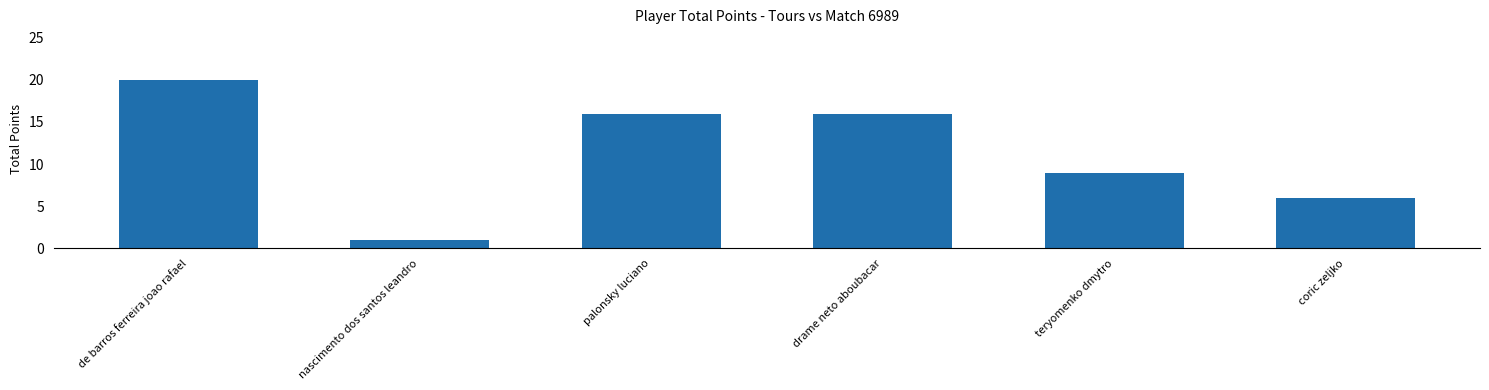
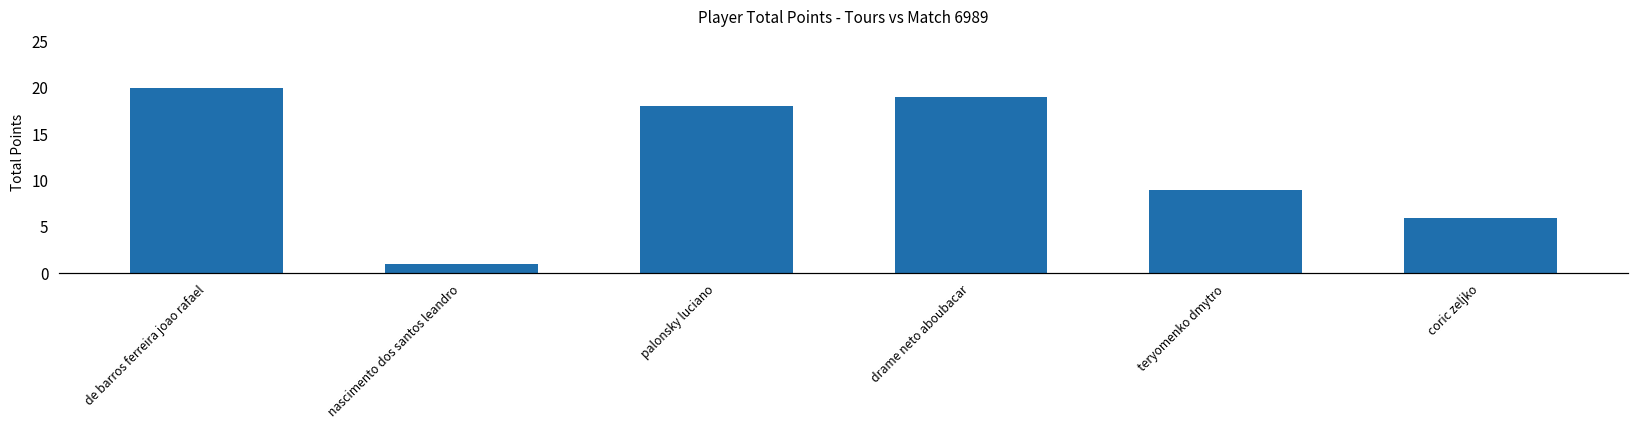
  {
    "de barros ferreira joao rafael": 20,
    "nascimento dos santos leandro": 1,
-   "palonsky luciano": 16,
-   "drame neto aboubacar": 16,
+   "palonsky luciano": 18,
+   "drame neto aboubacar": 19,
    "teryomenko dmytro": 9,
    "coric zeljko": 6
  }
